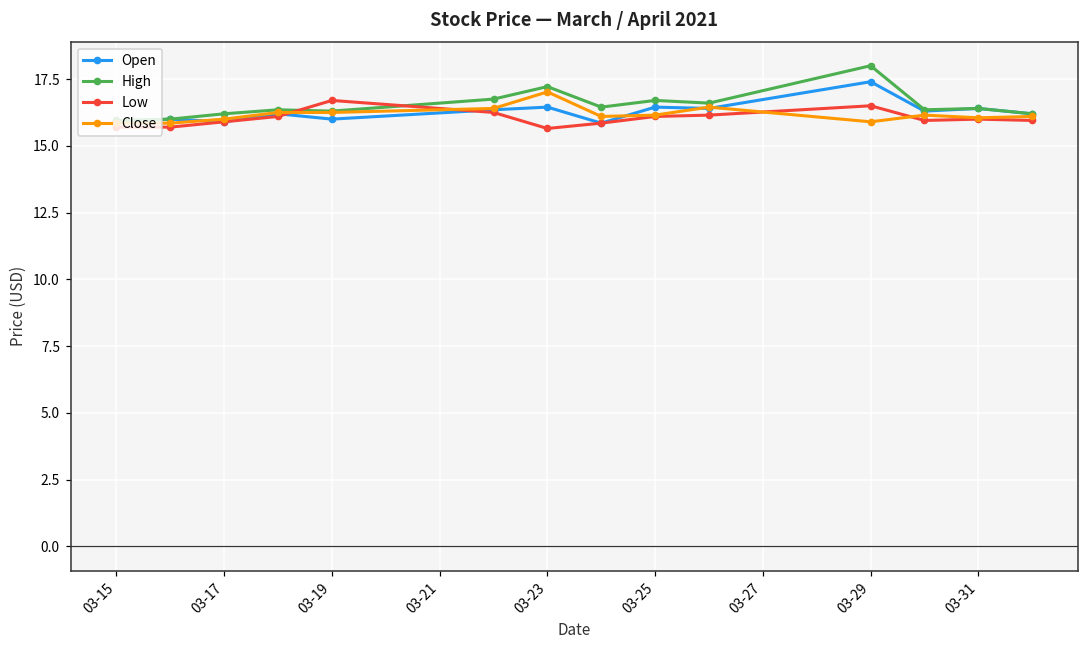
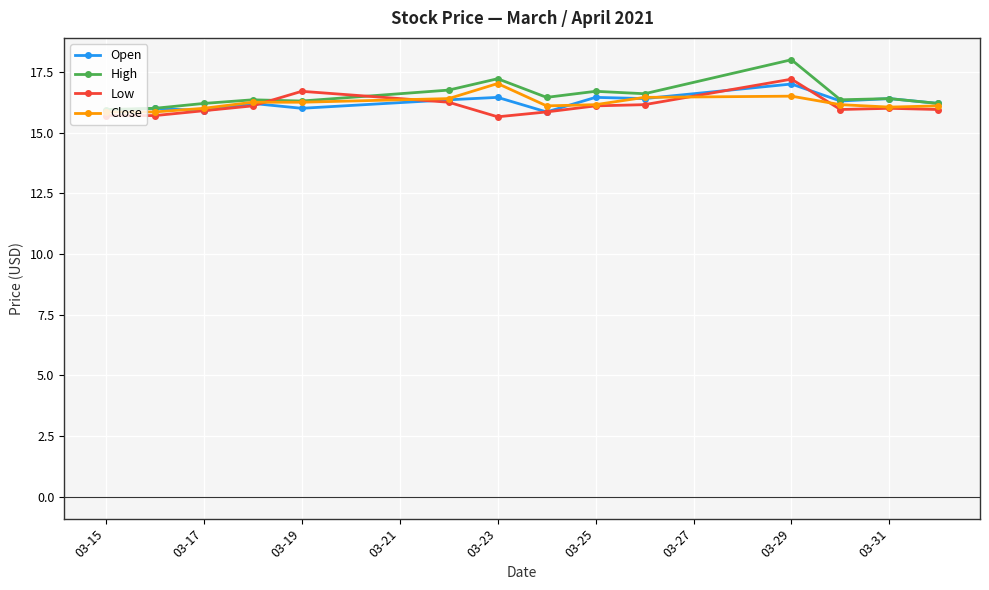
  {
    "Open": {
      "03-19": 16.0,
      "03-23": 16.5,
      "03-25": 16.5,
-     "03-29": 17.4
+     "03-29": 17.0
    },
    "High": {
      "03-17": 16.2,
      "03-23": 17.2,
      "03-25": 16.7,
      "03-29": 18.0
    },
    "Low": {
      "03-19": 16.7,
      "03-23": 15.7,
-     "03-29": 16.5
+     "03-29": 17.2
    },
    "Close": {
      "03-23": 17.0,
-     "03-29": 15.9
+     "03-29": 16.5
    }
  }
